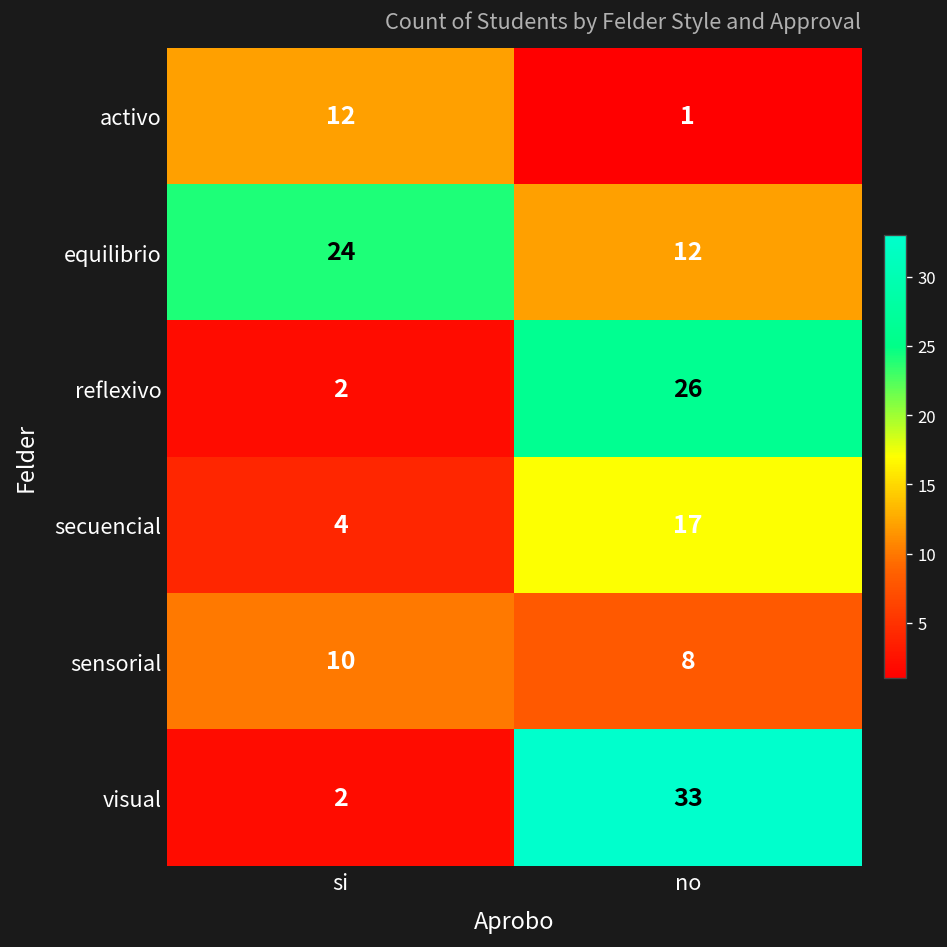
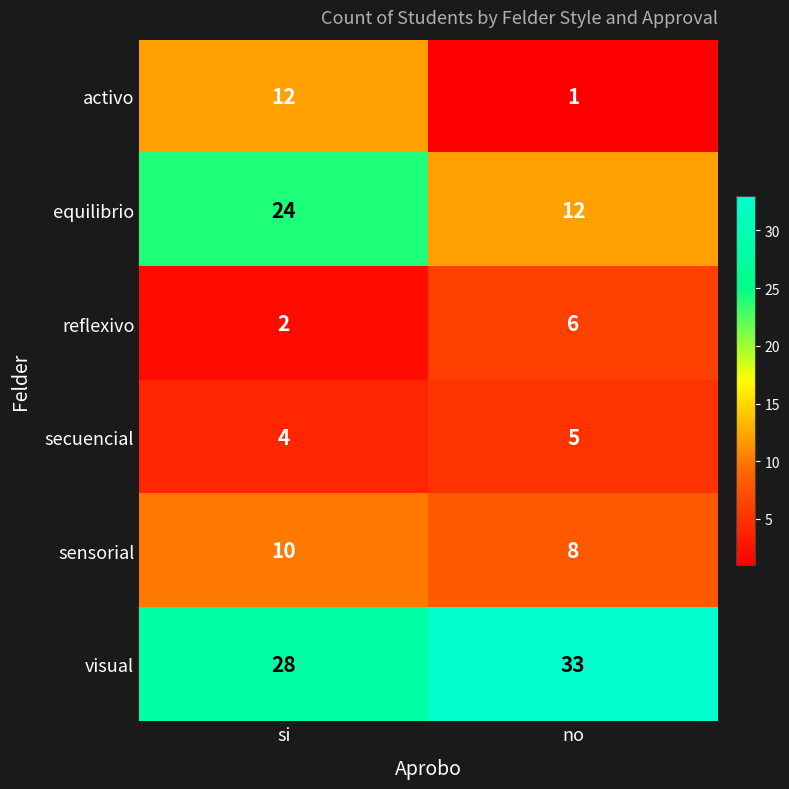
  {
    "activo": {
      "si": 12,
      "no": 1
    },
    "equilibrio": {
      "si": 24,
      "no": 12
    },
    "reflexivo": {
      "si": 2,
-     "no": 26
+     "no": 6
    },
    "secuencial": {
      "si": 4,
-     "no": 17
+     "no": 5
    },
    "sensorial": {
      "si": 10,
      "no": 8
    },
    "visual": {
-     "si": 2,
+     "si": 28,
      "no": 33
    }
  }
